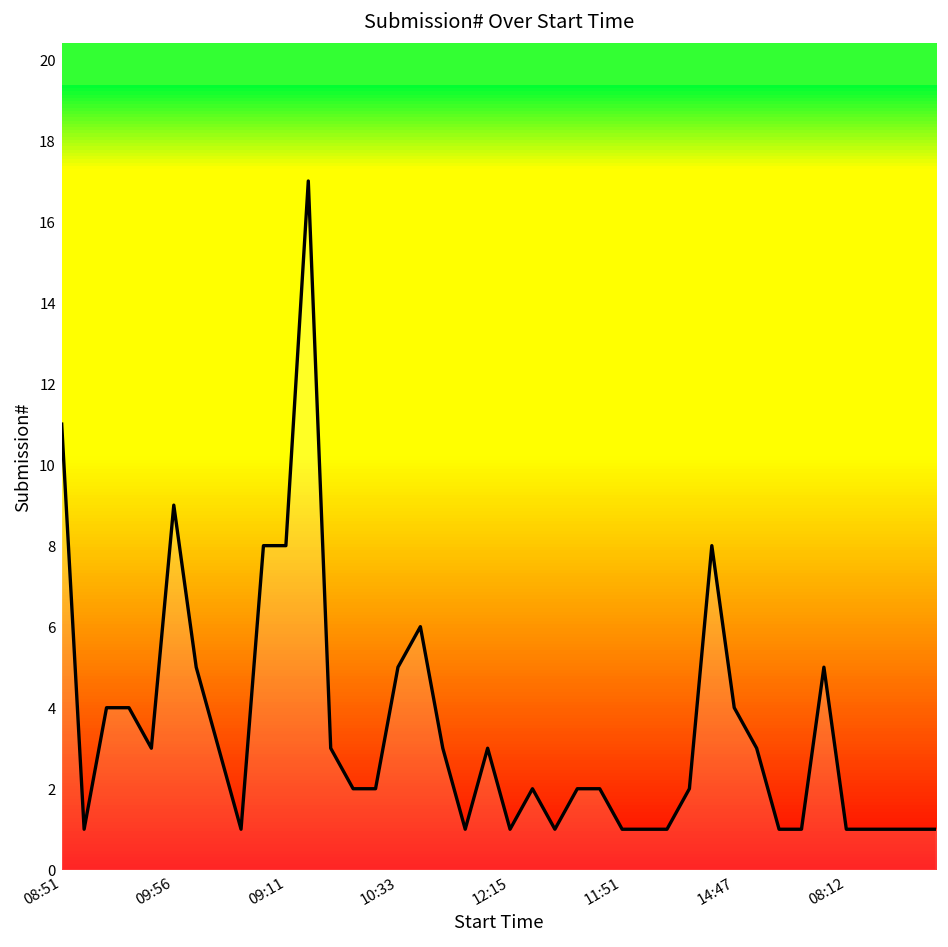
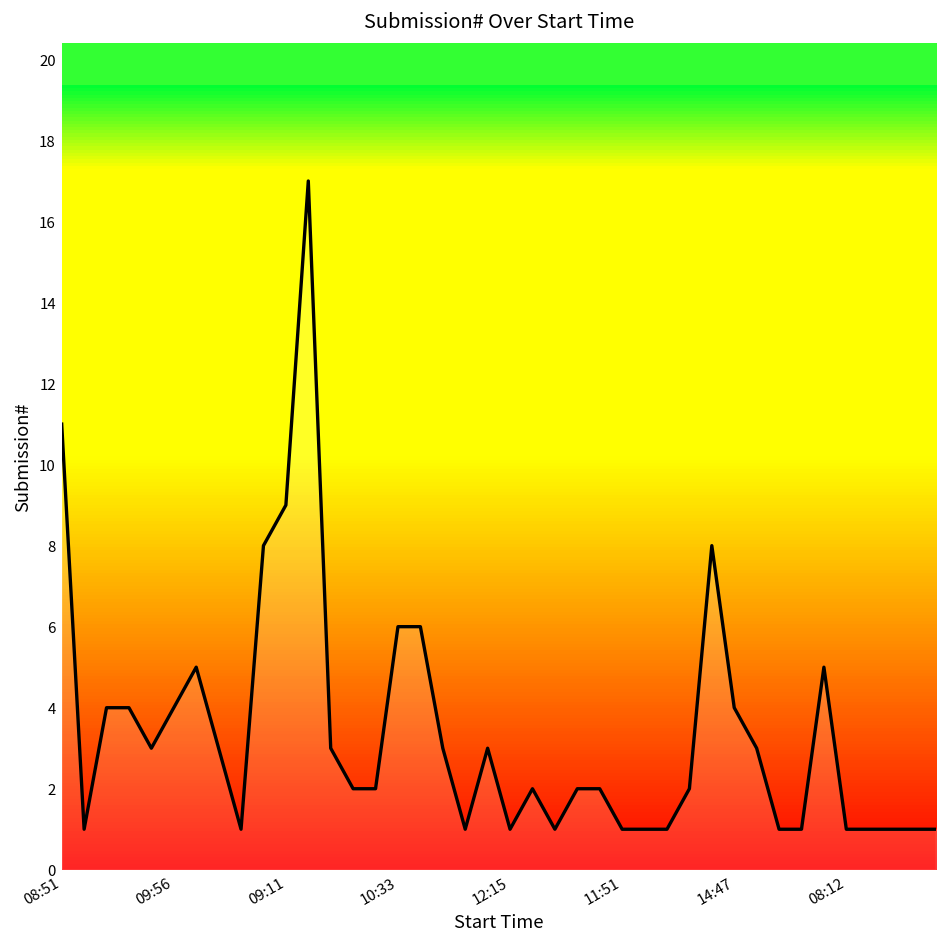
  {
    "08:51": 11,
-   "09:56": 9,
-   "09:11": 8,
-   "10:33": 5,
+   "09:56": 4,
+   "09:11": 9,
+   "10:33": 6,
    "12:15": 1,
    "11:51": 1,
    "14:47": 4,
    "08:12": 1
  }
